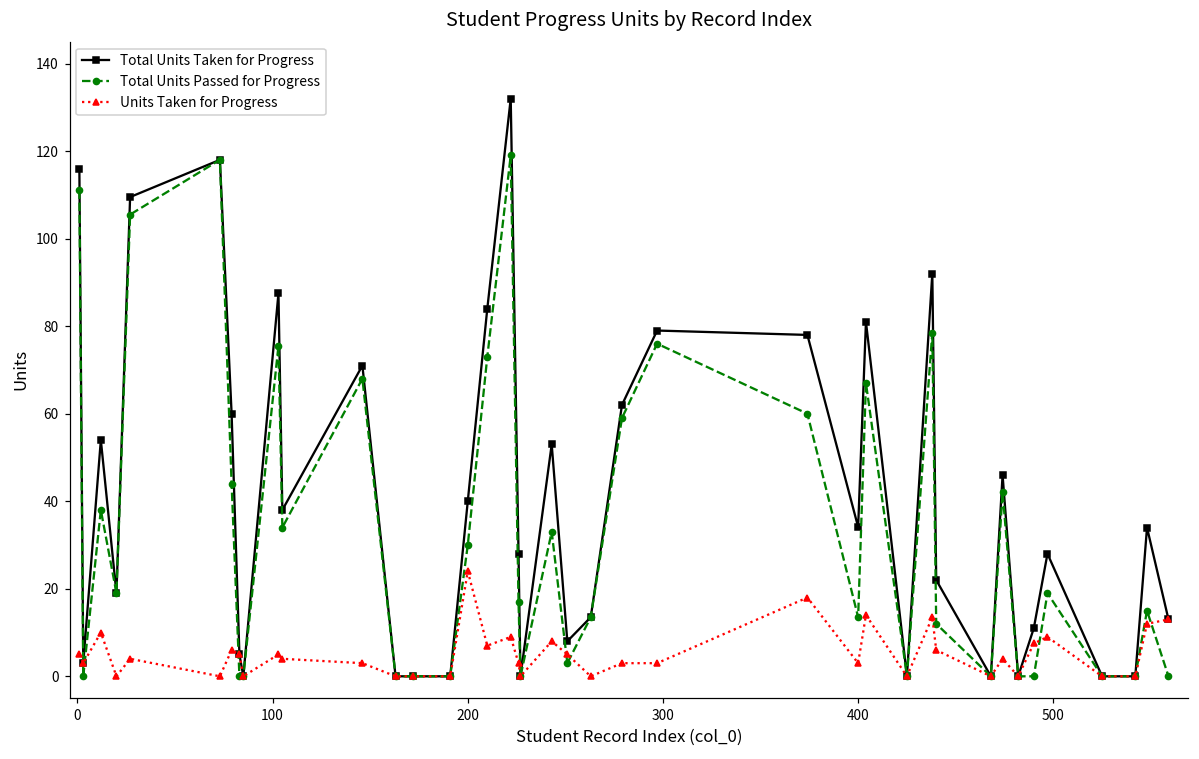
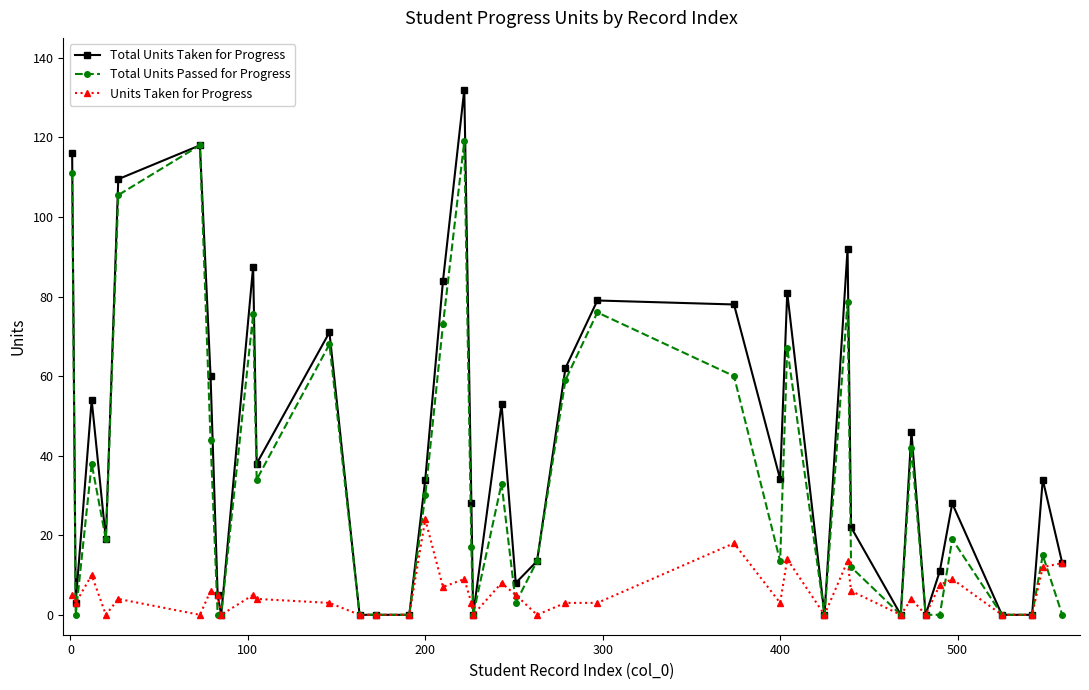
  {
    "Total Units Taken for Progress": {
-     "200": 40,
+     "200": 34,
      "400": 34
    },
    "Total Units Passed for Progress": {
      "200": 30,
      "400": 14
    },
    "Units Taken for Progress": {
      "200": 24,
      "400": 3
    }
  }
